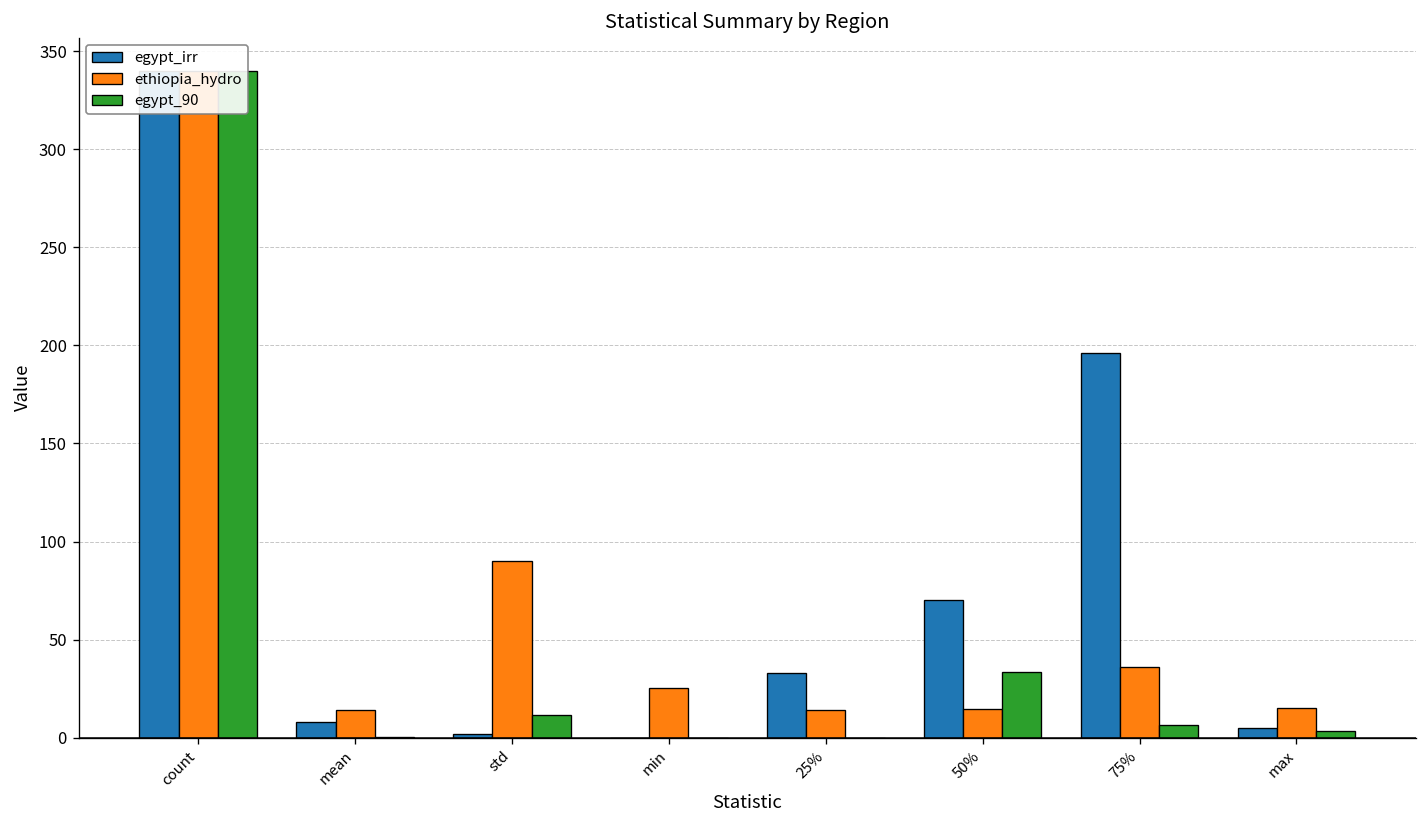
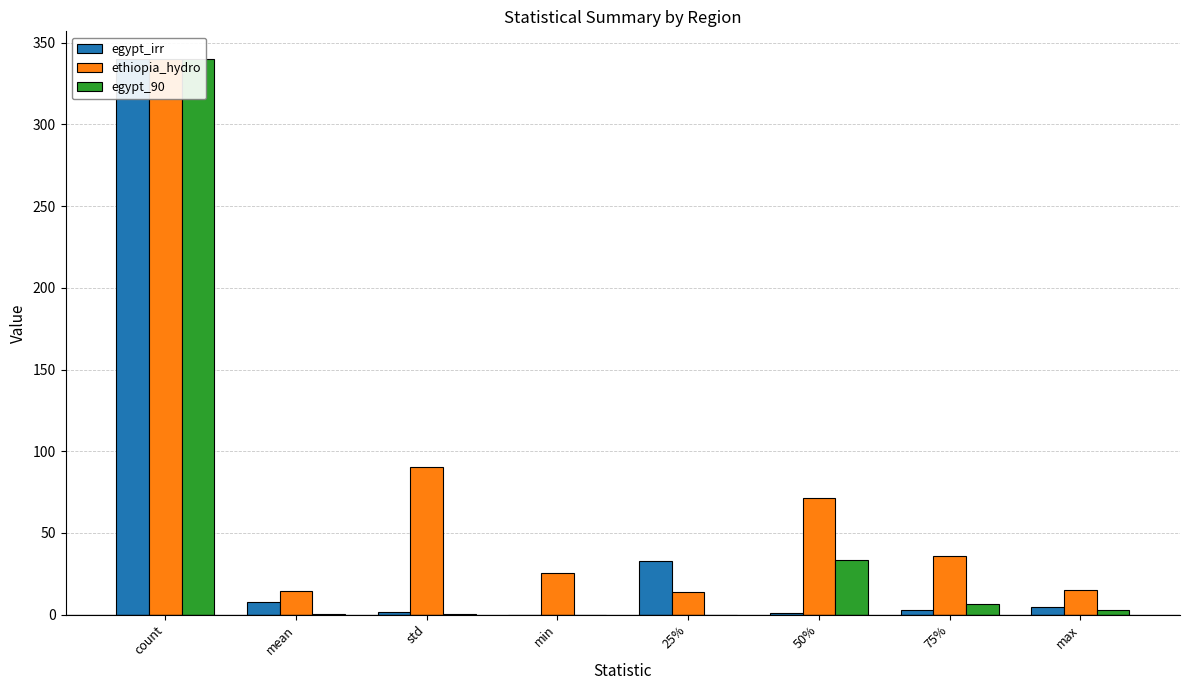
  {
    "egypt_irr": {
      "mean": 8,
      "std": 2,
      "min": 0,
      "25%": 33,
-     "50%": 70,
-     "75%": 196,
+     "50%": 1,
+     "75%": 3,
      "max": 5
    },
    "ethiopia_hydro": {
      "mean": 14,
      "std": 90,
      "min": 25,
      "25%": 14,
-     "50%": 15,
+     "50%": 72,
      "75%": 36,
      "max": 15
    },
    "egypt_90": {
-     "std": 12,
+     "std": 1,
      "min": 0,
      "25%": 0,
      "50%": 33,
      "75%": 6,
      "max": 3
    }
  }
